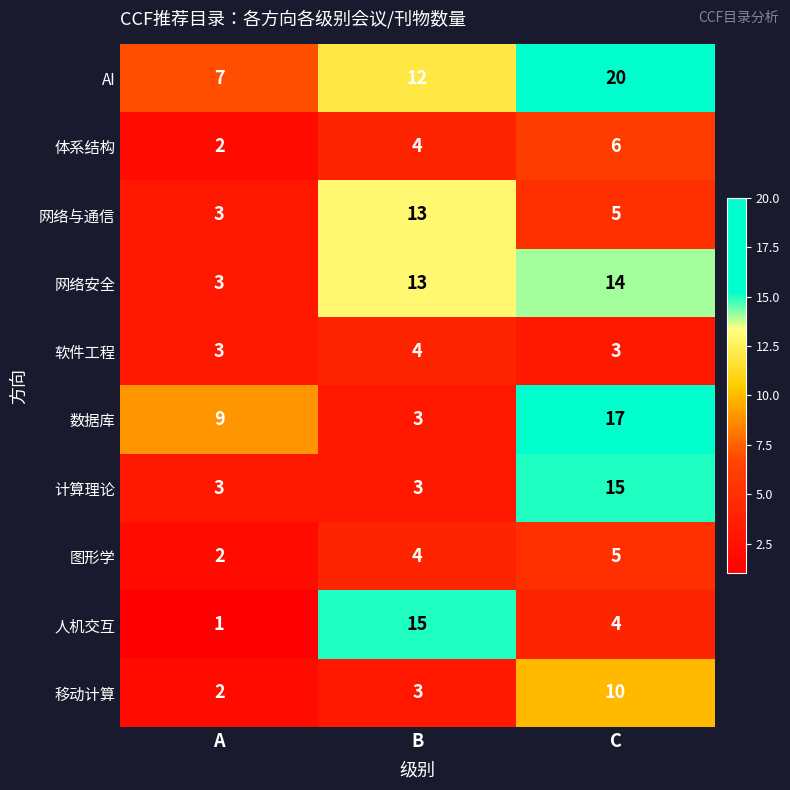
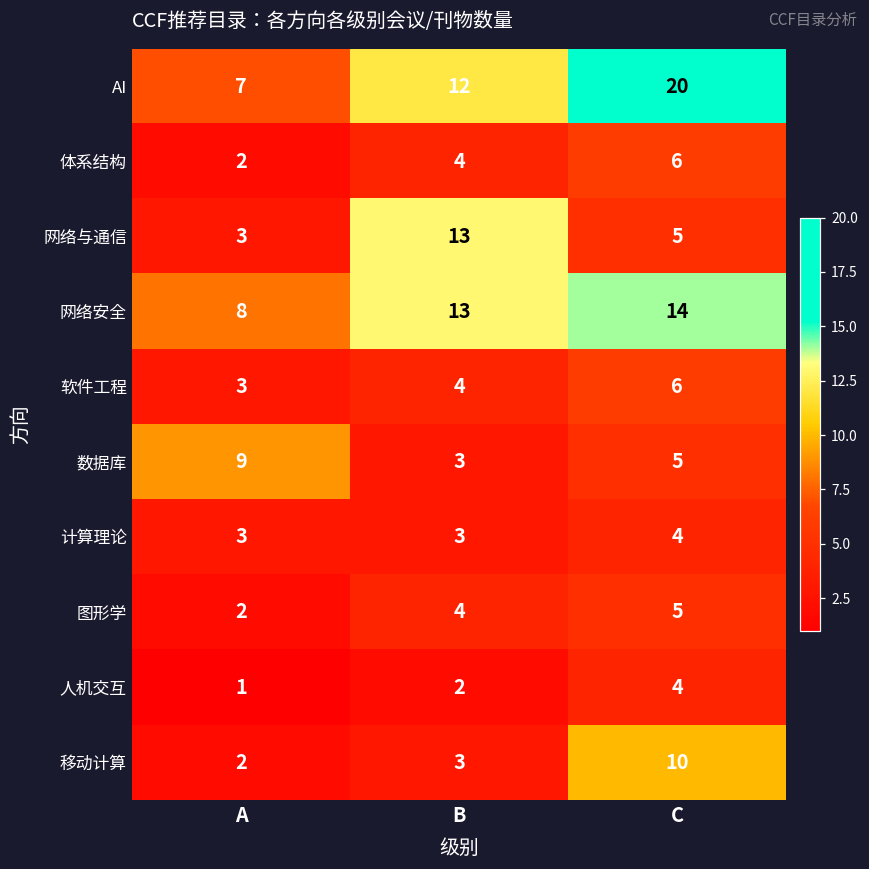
  {
    "AI": {
      "A": 7,
      "B": 12,
      "C": 20
    },
    "体系结构": {
      "A": 2,
      "B": 4,
      "C": 6
    },
    "网络与通信": {
      "A": 3,
      "B": 13,
      "C": 5
    },
    "网络安全": {
-     "A": 3,
+     "A": 8,
      "B": 13,
      "C": 14
    },
    "软件工程": {
      "A": 3,
      "B": 4,
-     "C": 3
+     "C": 6
    },
    "数据库": {
      "A": 9,
      "B": 3,
-     "C": 17
+     "C": 5
    },
    "计算理论": {
      "A": 3,
      "B": 3,
-     "C": 15
+     "C": 4
    },
    "图形学": {
      "A": 2,
      "B": 4,
      "C": 5
    },
    "人机交互": {
      "A": 1,
-     "B": 15,
+     "B": 2,
      "C": 4
    },
    "移动计算": {
      "A": 2,
      "B": 3,
      "C": 10
    }
  }
